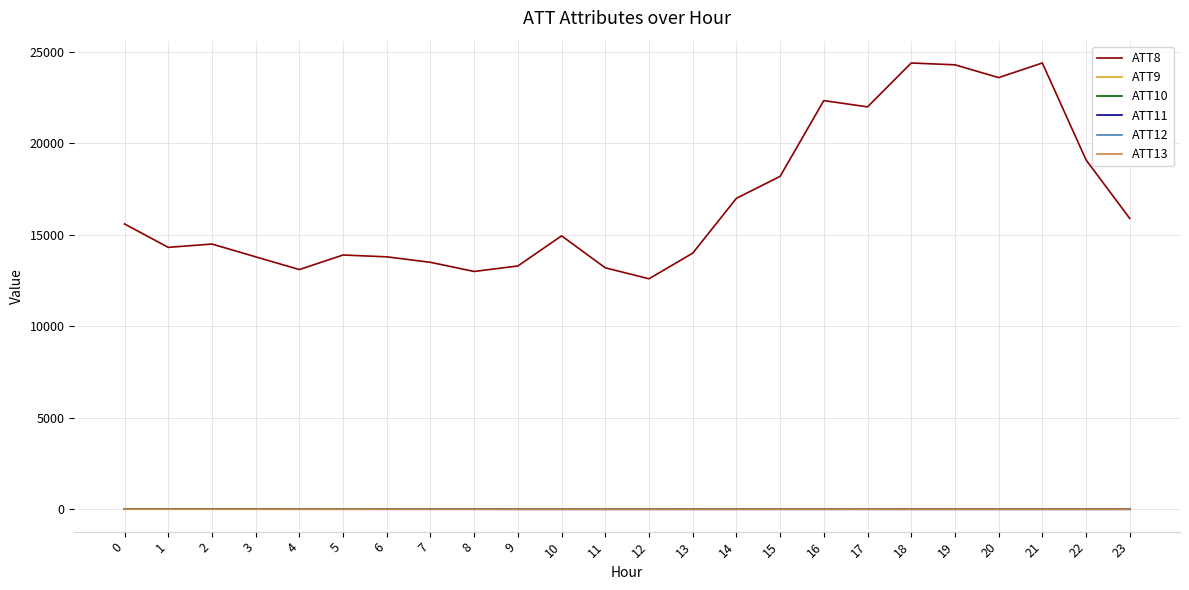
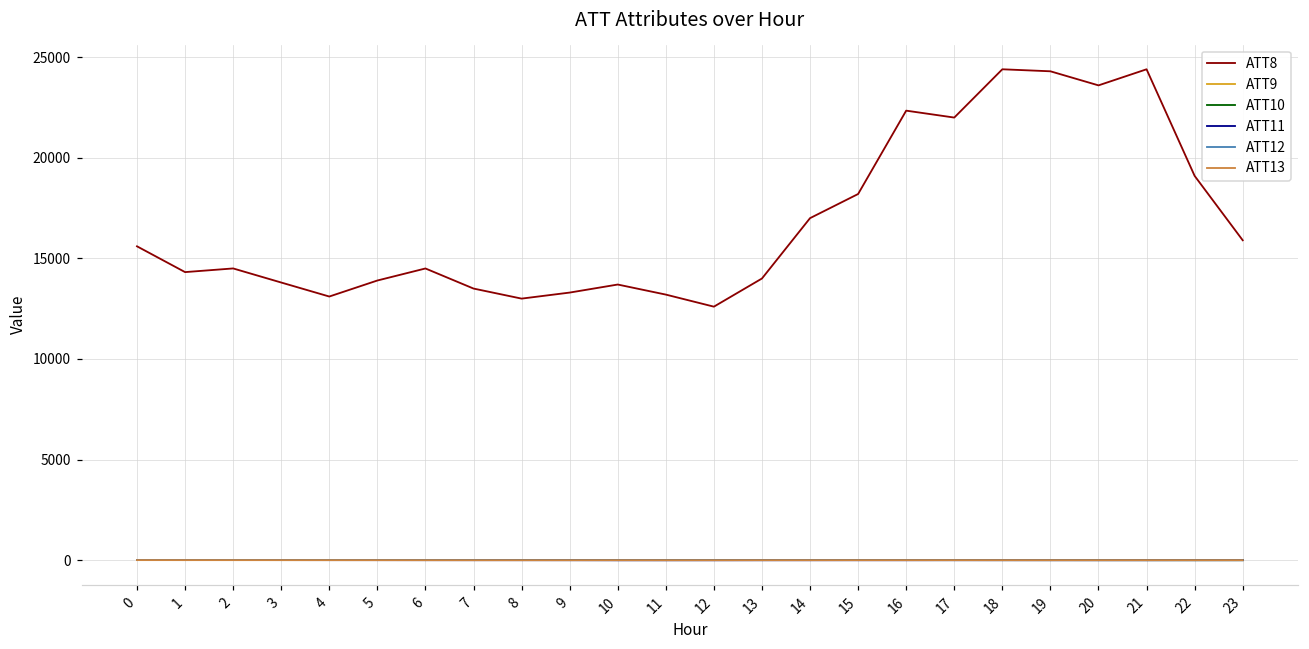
  {
    "ATT8": {
      "0": 15600,
      "1": 14300,
      "2": 14500,
      "3": 13800,
      "4": 13100,
      "5": 13900,
-     "6": 13800,
+     "6": 14500,
      "7": 13500,
      "8": 13000,
      "9": 13300,
-     "10": 14900,
+     "10": 13700,
      "11": 13200,
      "12": 12600,
      "13": 14000,
      "14": 17000,
      "15": 18200,
      "16": 22300,
      "17": 22000,
      "18": 24400,
      "19": 24300,
      "20": 23600,
      "21": 24400,
      "22": 19100,
      "23": 15900
    },
    "ATT13": {
      "0": 0,
      "1": 0,
      "2": 0,
      "3": 0,
      "4": 0,
      "5": 0,
      "6": 0,
      "7": 0,
      "8": 0,
      "9": 0,
      "10": 0,
      "11": 0,
      "12": 0,
      "13": 0,
      "14": 0,
      "15": 0,
      "16": 0,
      "17": 0,
      "18": 0,
      "19": 0,
      "20": 0,
      "21": 0,
      "22": 0,
      "23": 0
    }
  }
